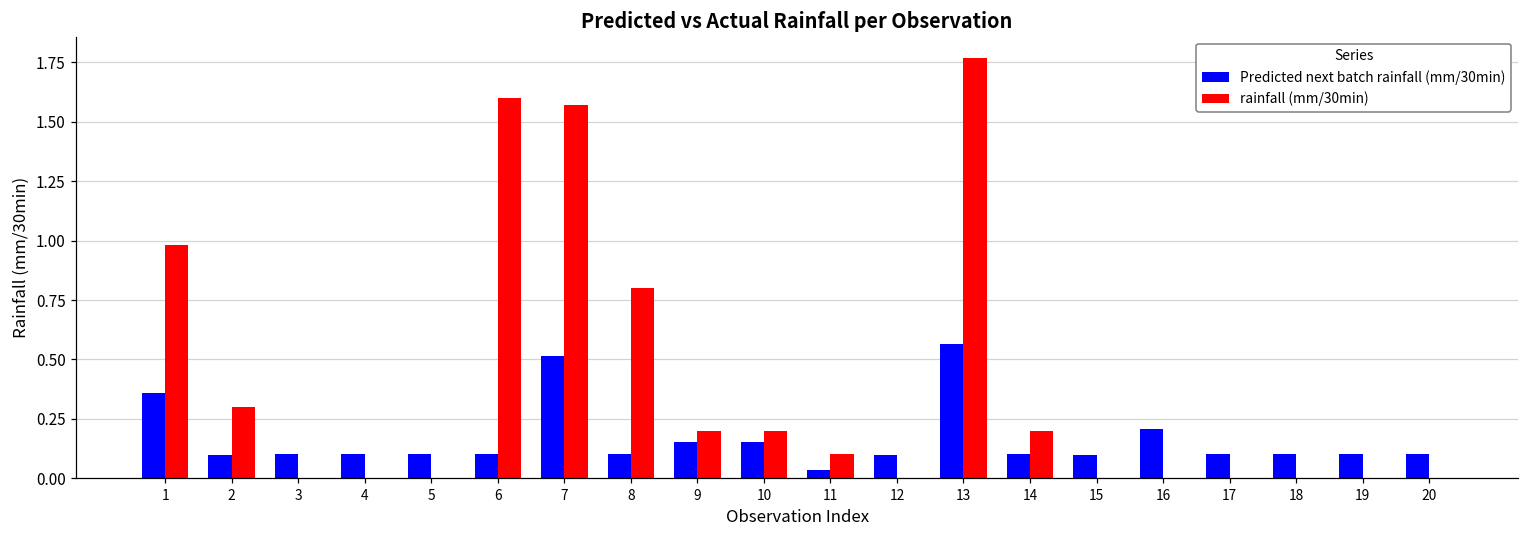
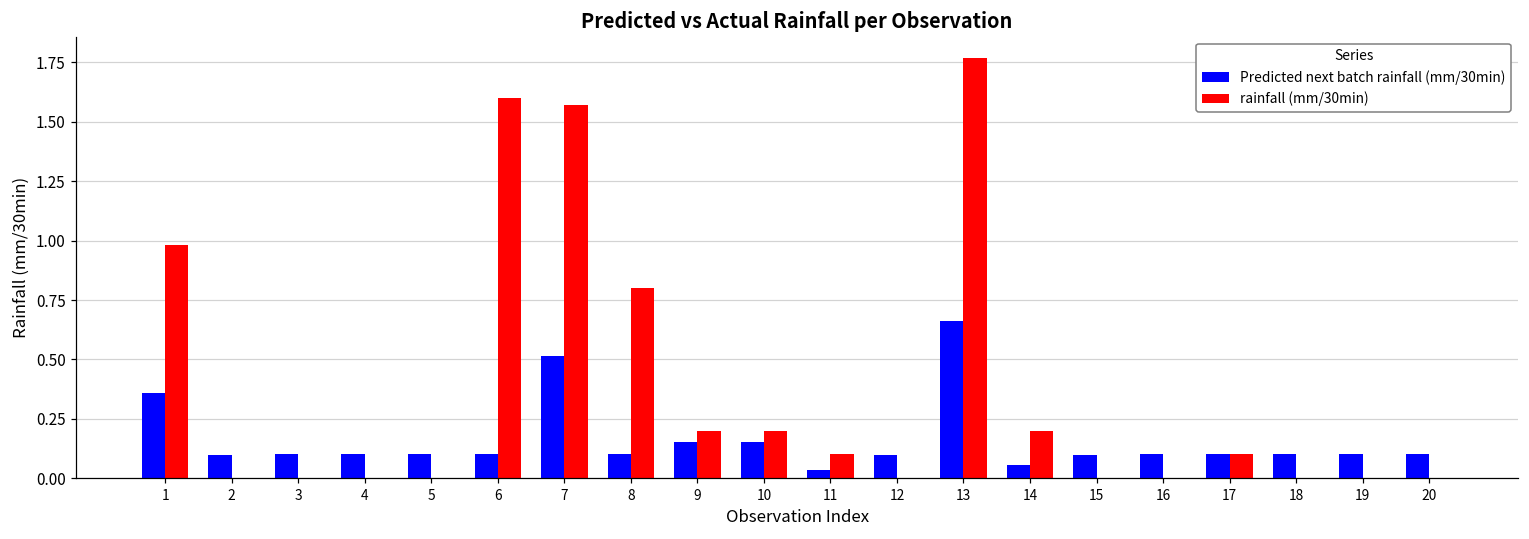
  {
    "Predicted next batch rainfall (mm/30min)": {
      "1": 0.36,
      "2": 0.10,
      "3": 0.10,
      "4": 0.10,
      "5": 0.10,
      "6": 0.10,
      "7": 0.51,
      "8": 0.10,
      "9": 0.15,
      "10": 0.15,
      "11": 0.04,
      "12": 0.10,
-     "13": 0.57,
-     "14": 0.10,
+     "13": 0.66,
+     "14": 0.06,
      "15": 0.10,
-     "16": 0.21,
+     "16": 0.10,
      "17": 0.10,
      "18": 0.10,
      "19": 0.10,
      "20": 0.10
    },
    "rainfall (mm/30min)": {
      "1": 0.98,
-     "2": 0.3,
+     "2": 0.0,
      "3": 0.0,
      "4": 0.0,
      "5": 0.0,
      "6": 1.6,
      "7": 1.57,
      "8": 0.8,
      "9": 0.2,
      "10": 0.2,
      "11": 0.1,
      "12": 0.0,
      "13": 1.77,
      "14": 0.2,
      "15": 0.0,
      "16": 0.0,
-     "17": 0.0,
+     "17": 0.1,
      "18": 0.0,
      "19": 0.0,
      "20": 0.0
    }
  }
